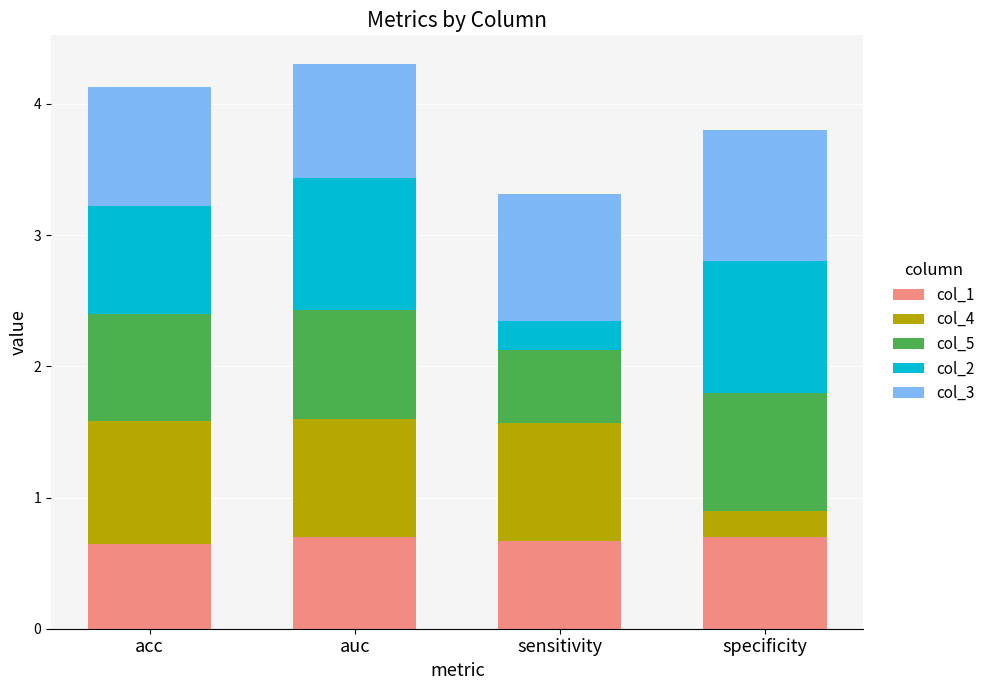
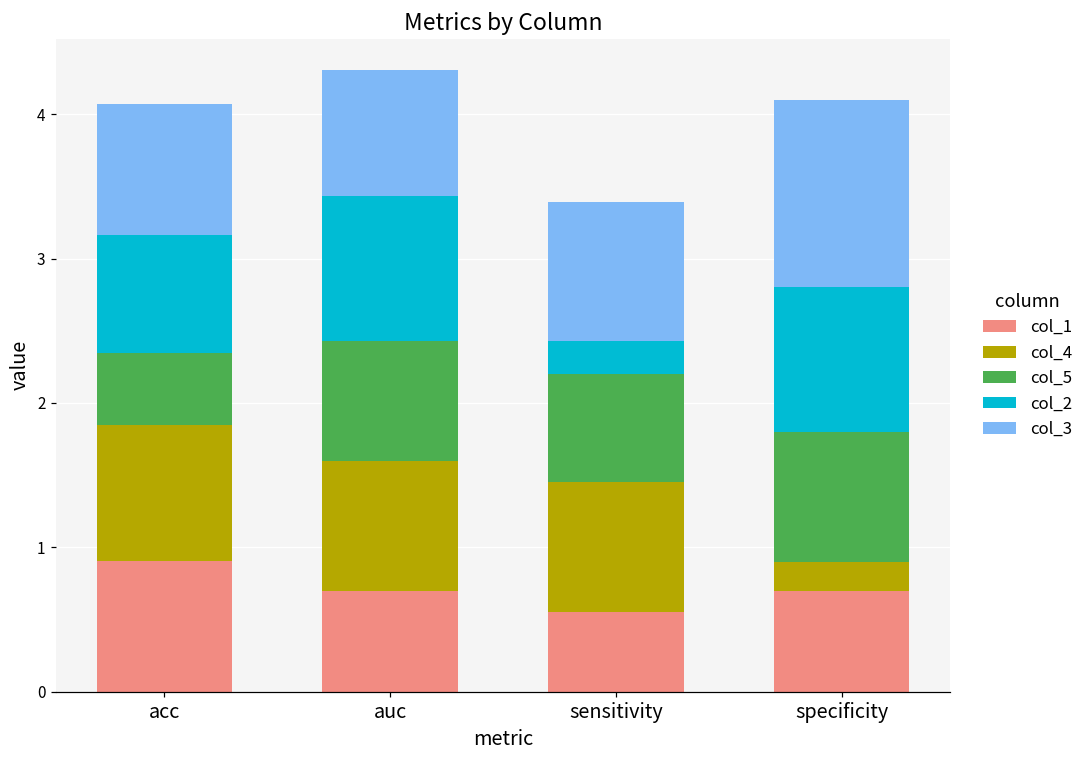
  {
    "col_1": {
-     "acc": 0.65,
+     "acc": 0.91,
      "auc": 0.70,
-     "sensitivity": 0.67,
+     "sensitivity": 0.55,
      "specificity": 0.70
    },
    "col_4": {
      "acc": 0.94,
      "auc": 0.90,
      "sensitivity": 0.90,
      "specificity": 0.20
    },
    "col_5": {
-     "acc": 0.82,
+     "acc": 0.50,
      "auc": 0.83,
-     "sensitivity": 0.55,
+     "sensitivity": 0.75,
      "specificity": 0.90
    },
    "col_2": {
      "acc": 0.82,
      "auc": 1.00,
      "sensitivity": 0.23,
      "specificity": 1.00
    },
    "col_3": {
      "acc": 0.9,
      "auc": 0.88,
      "sensitivity": 0.96,
-     "specificity": 1.0
+     "specificity": 1.3
    }
  }
